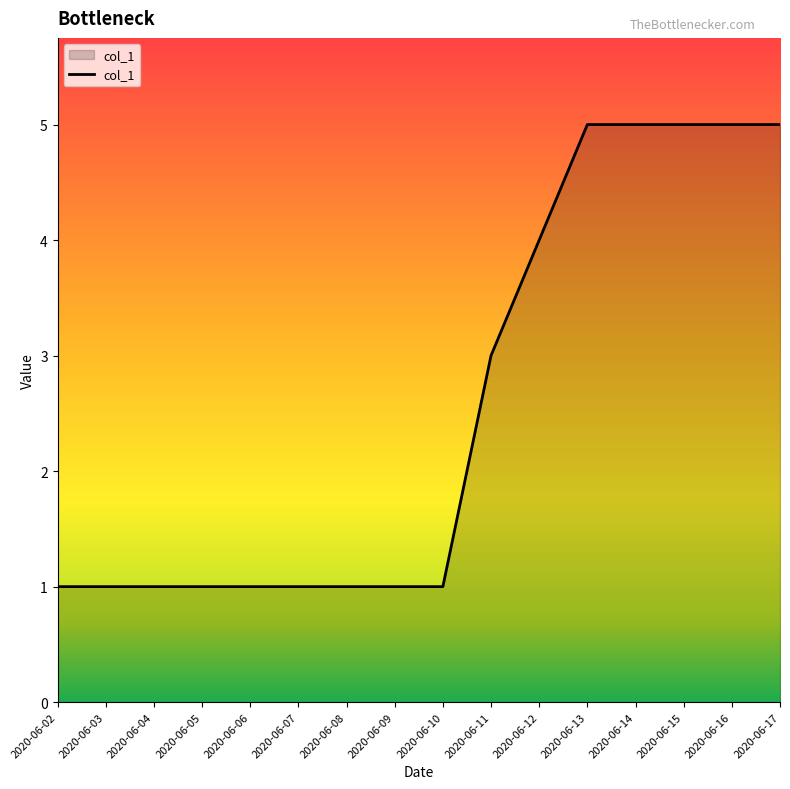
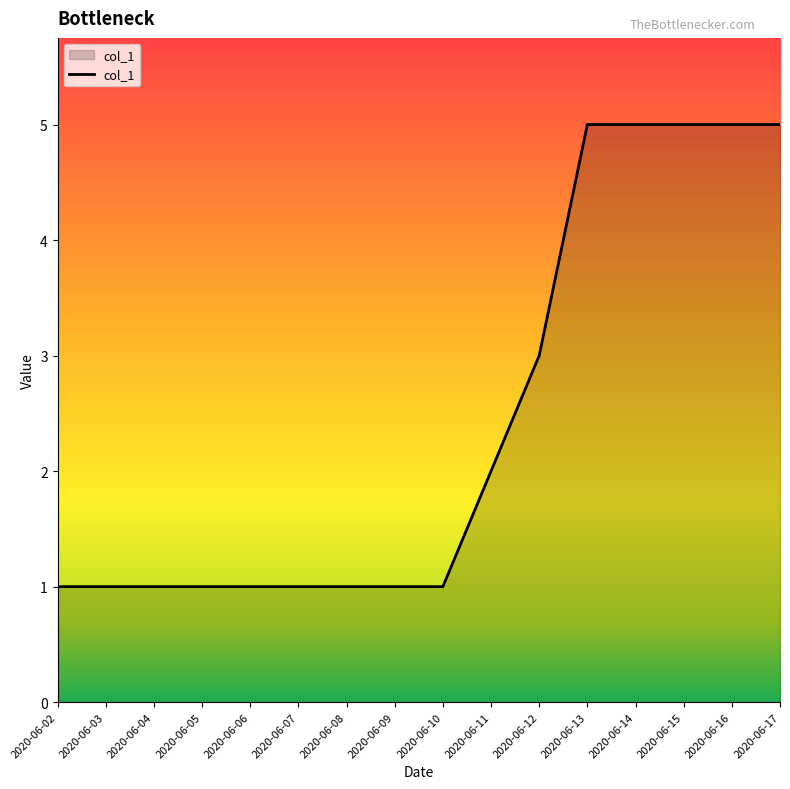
  {
    "2020-06-02": 1,
    "2020-06-03": 1,
    "2020-06-04": 1,
    "2020-06-05": 1,
    "2020-06-06": 1,
    "2020-06-07": 1,
    "2020-06-08": 1,
    "2020-06-09": 1,
    "2020-06-10": 1,
-   "2020-06-11": 3,
-   "2020-06-12": 4,
+   "2020-06-11": 2,
+   "2020-06-12": 3,
    "2020-06-13": 5,
    "2020-06-14": 5,
    "2020-06-15": 5,
    "2020-06-16": 5,
    "2020-06-17": 5
  }
